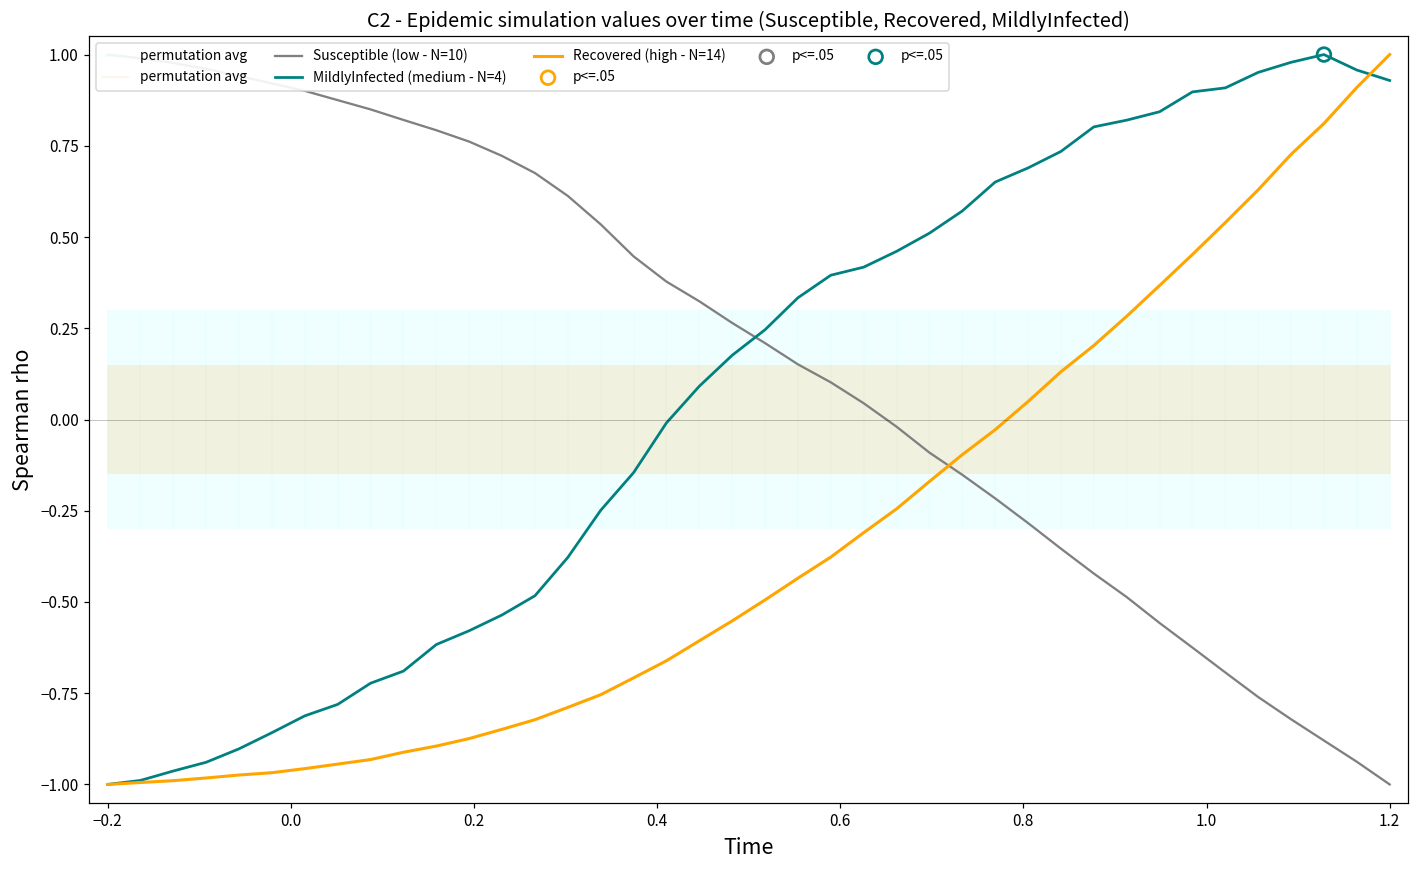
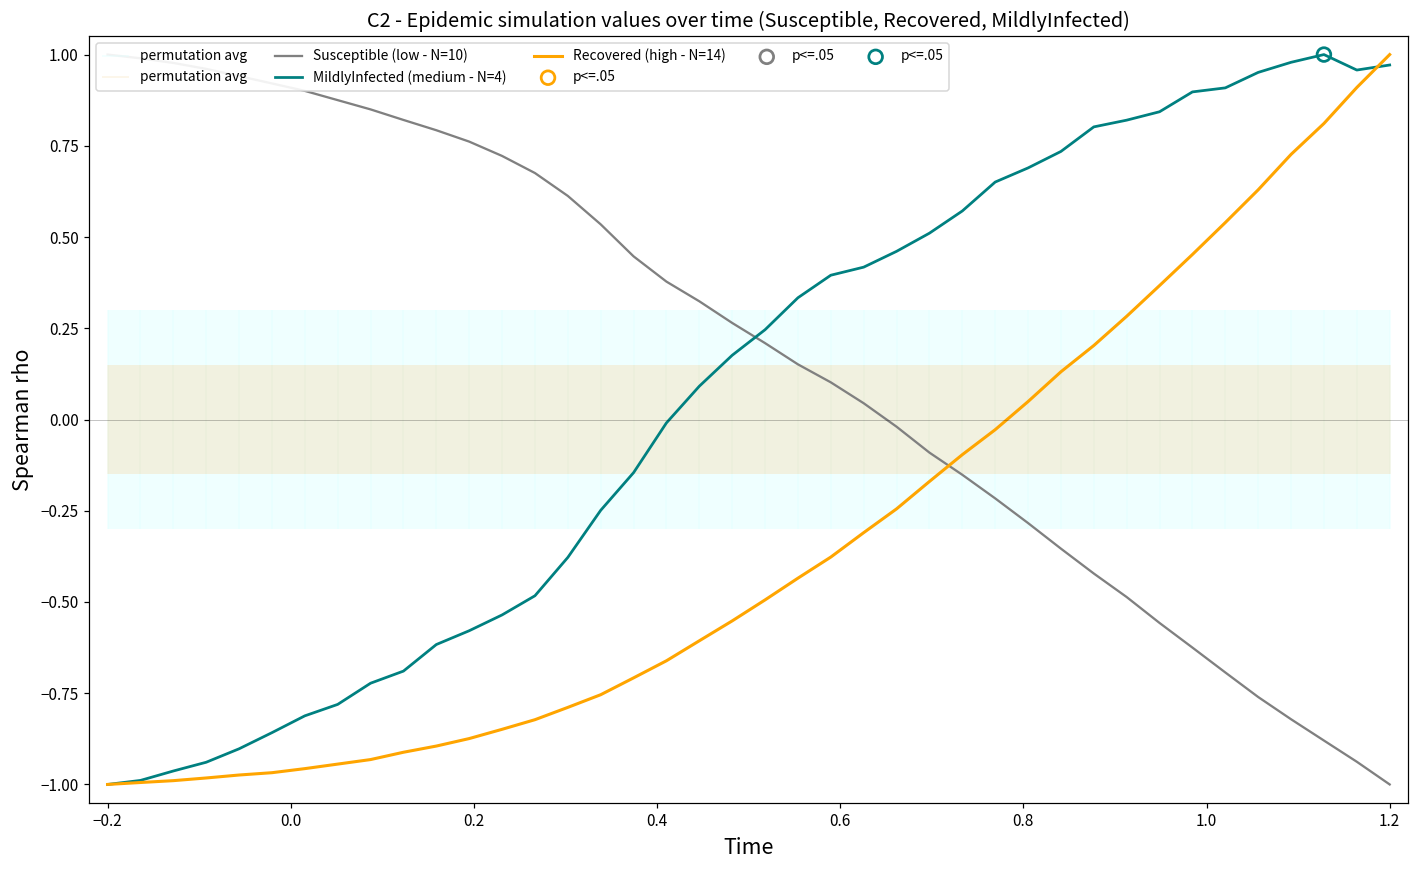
  {
    "Susceptible (low - N=10)": {
      "1.2": -1.00
    },
    "MildlyInfected (medium - N=4)": {
-     "1.2": 0.93
+     "1.2": 0.97
    },
    "Recovered (high - N=14)": {
      "1.2": 1.00
    }
  }
